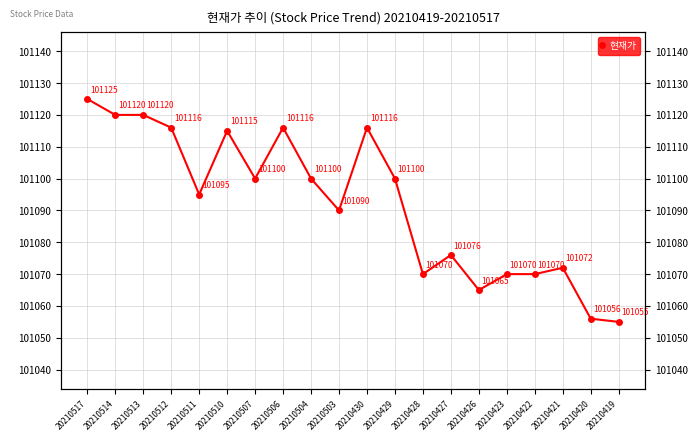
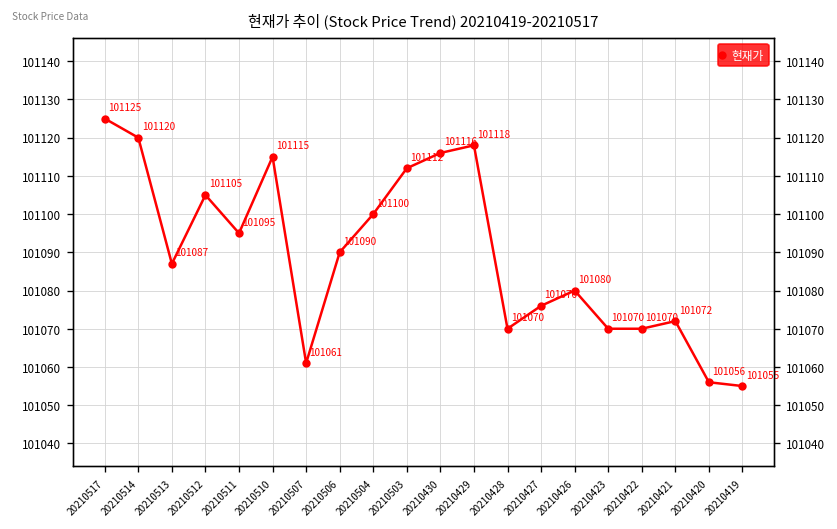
  {
    "20210517": 101125,
    "20210514": 101120,
-   "20210513": 101120,
-   "20210512": 101116,
+   "20210513": 101087,
+   "20210512": 101105,
    "20210511": 101095,
    "20210510": 101115,
-   "20210507": 101100,
-   "20210506": 101116,
+   "20210507": 101061,
+   "20210506": 101090,
    "20210504": 101100,
-   "20210503": 101090,
-   "20210429": 101100,
+   "20210503": 101112,
+   "20210429": 101118,
    "20210428": 101070,
-   "20210426": 101065,
+   "20210426": 101080,
    "20210422": 101070,
    "20210421": 101072,
    "20210420": 101056,
    "20210419": 101055
  }
